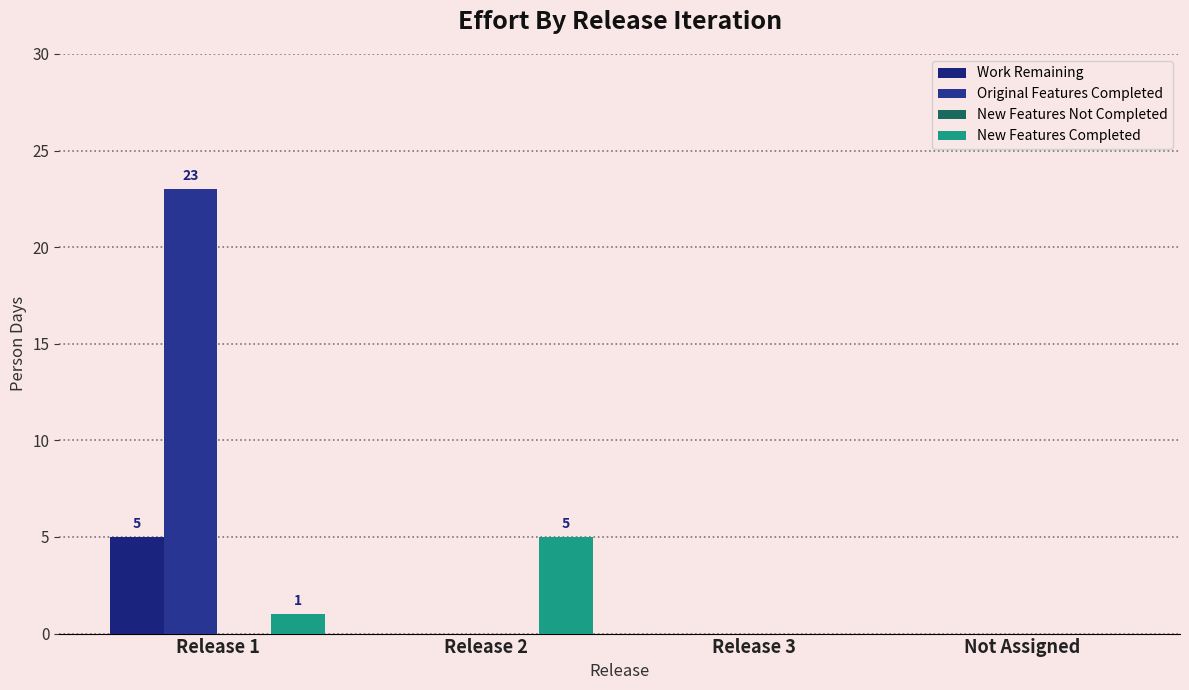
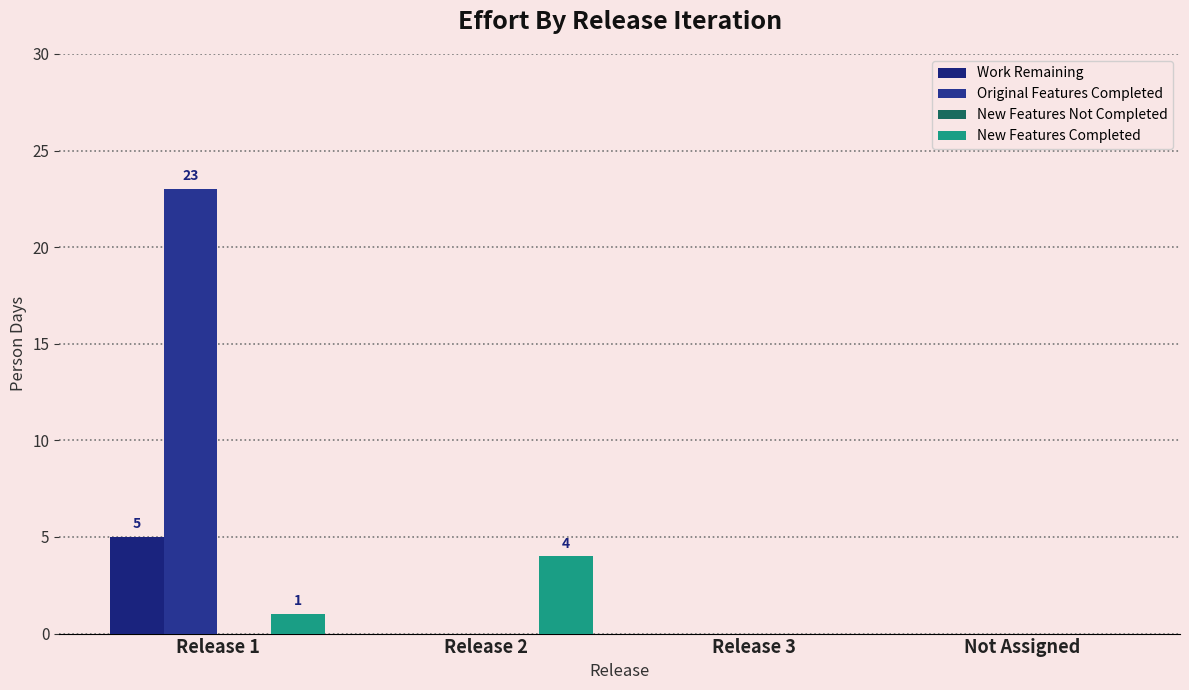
  {
    "New Features Not Completed": {
      "Release 1": 0.0,
      "Release 2": 0.0,
      "Release 3": 0.0,
      "Not Assigned": 0.0
    },
    "New Features Completed": {
      "Release 1": 1,
-     "Release 2": 5
+     "Release 2": 4
    }
  }
